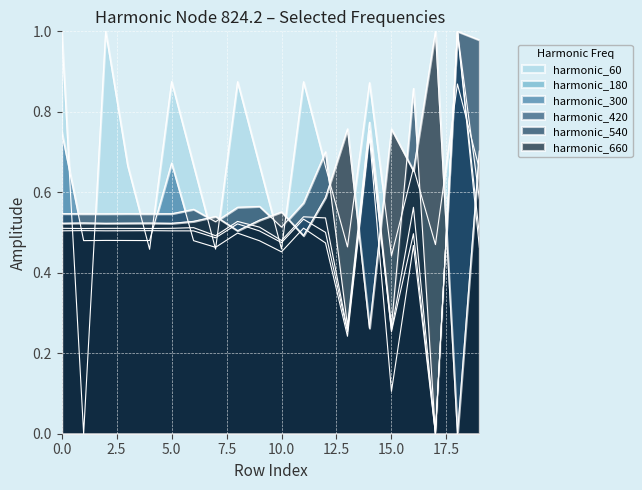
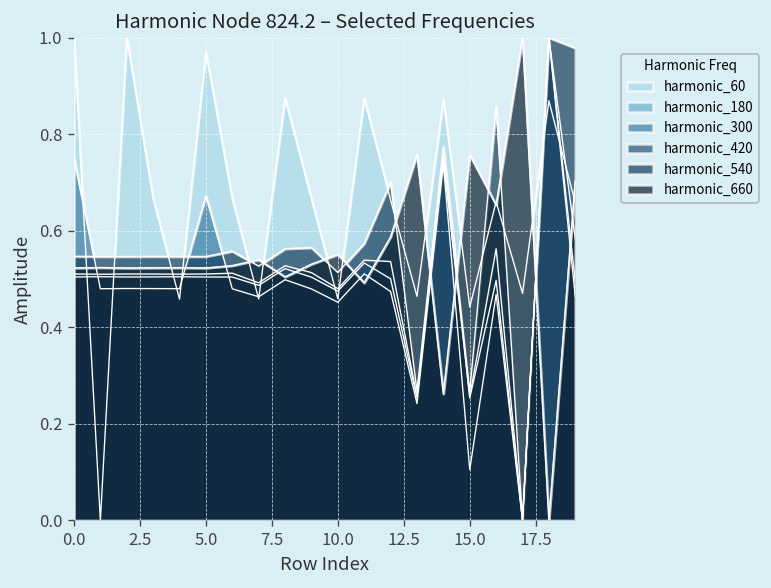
  {
    "harmonic_60": {
      "0.0": 1.00,
-     "5.0": 0.88,
+     "5.0": 0.97,
      "10.0": 0.46,
      "15.0": 0.44
    },
    "harmonic_180": {
      "5.0": 0.50
    },
    "harmonic_300": {
      "0.0": 0.75,
      "5.0": 0.67,
      "10.0": 0.45,
      "15.0": 0.11
    }
  }
